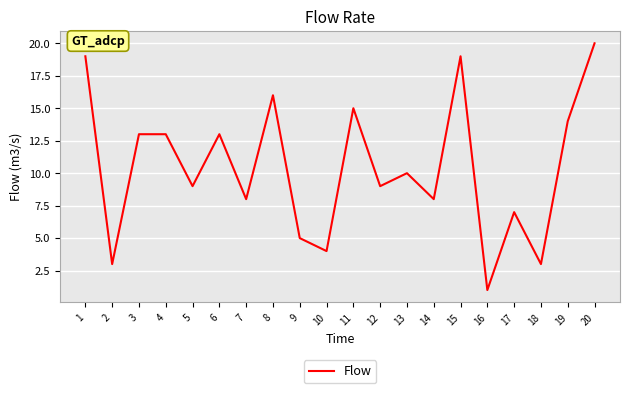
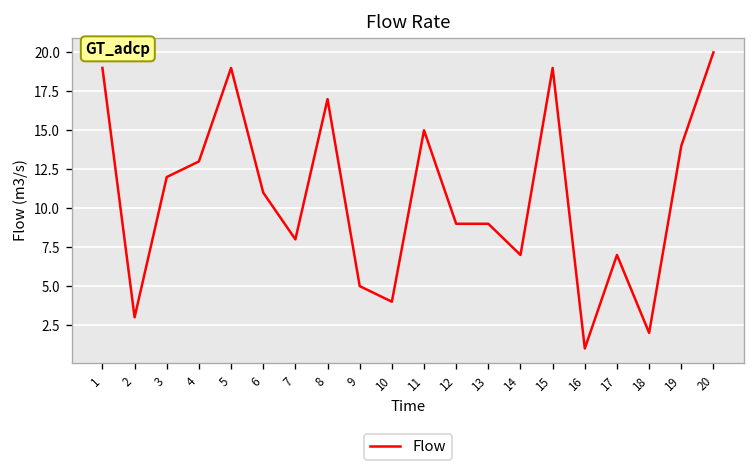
  {
    "1": 19,
    "2": 3,
-   "3": 13,
+   "3": 12,
    "4": 13,
-   "5": 9,
-   "6": 13,
+   "5": 19,
+   "6": 11,
    "7": 8,
-   "8": 16,
+   "8": 17,
    "9": 5,
    "10": 4,
    "11": 15,
    "12": 9,
-   "13": 10,
-   "14": 8,
+   "13": 9,
+   "14": 7,
    "15": 19,
    "16": 1,
    "17": 7,
-   "18": 3,
+   "18": 2,
    "19": 14,
    "20": 20
  }
